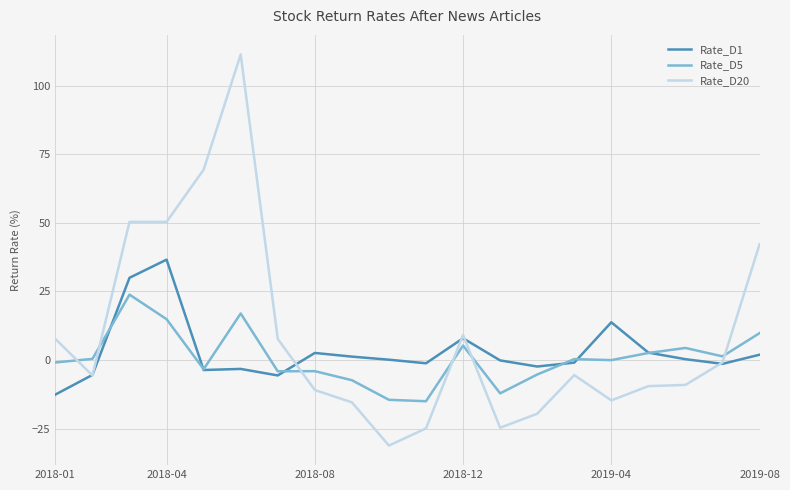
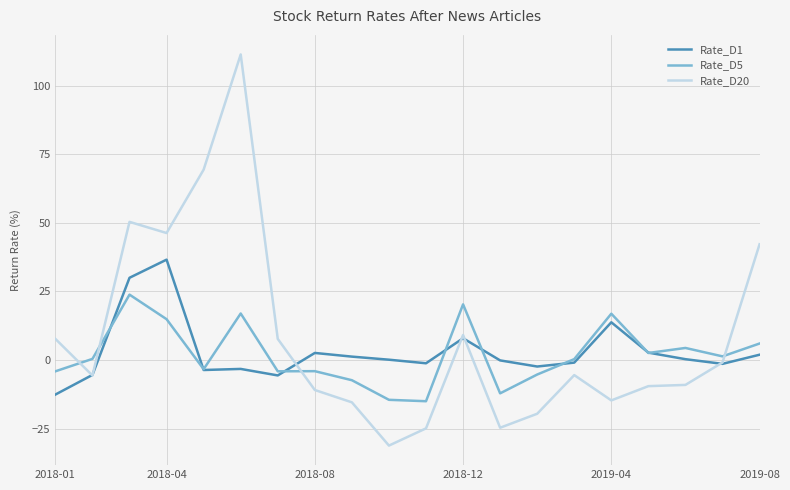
  {
    "Rate_D1": {
      "2018-01": -13,
      "2018-04": 37,
      "2018-08": 3,
      "2018-12": 8,
      "2019-04": 14,
      "2019-08": 2
    },
    "Rate_D5": {
-     "2018-01": -1,
+     "2018-01": -4,
      "2018-04": 15,
      "2018-08": -4,
-     "2018-12": 5,
-     "2019-04": 0,
-     "2019-08": 10
+     "2018-12": 20,
+     "2019-04": 17,
+     "2019-08": 6
    },
    "Rate_D20": {
      "2018-01": 8,
-     "2018-04": 50,
+     "2018-04": 46,
      "2018-08": -11,
      "2018-12": 9,
      "2019-04": -15,
      "2019-08": 42
    }
  }
